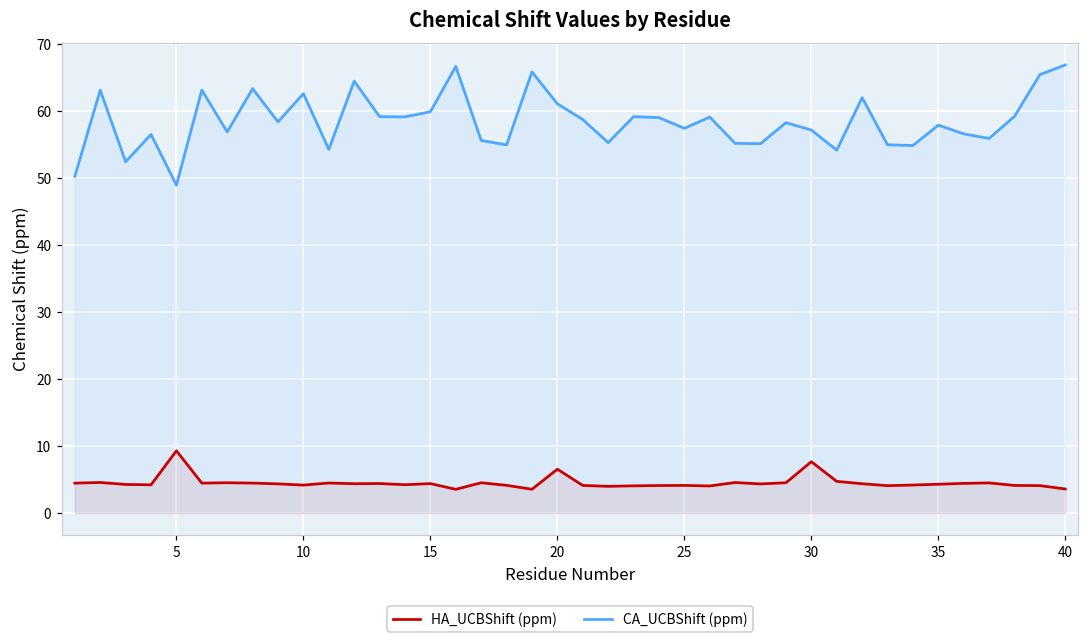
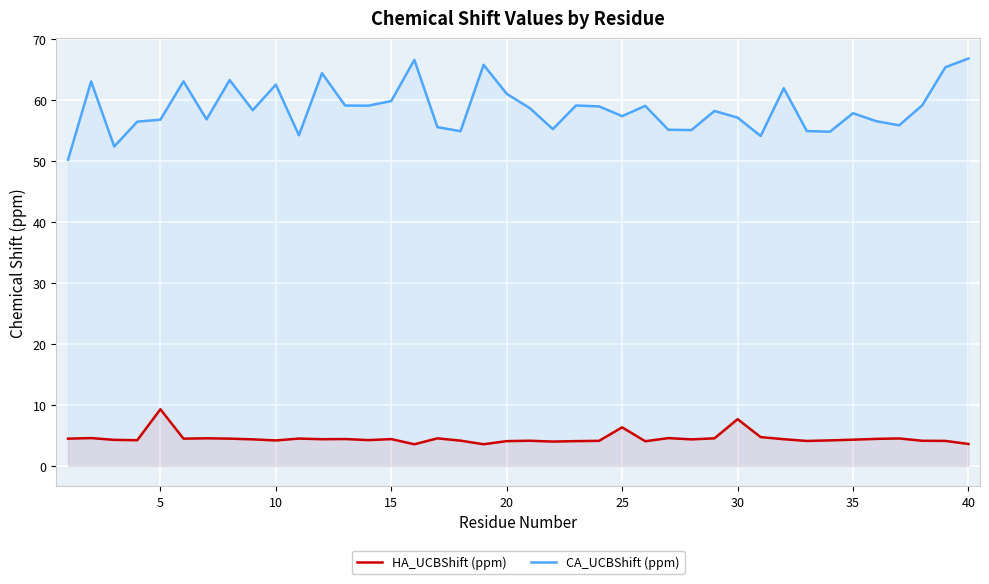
  {
    "HA_UCBShift (ppm)": {
      "5": 9,
      "10": 4,
      "15": 4,
-     "20": 7,
-     "25": 4,
+     "20": 4,
+     "25": 6,
      "30": 8,
      "35": 4,
      "40": 4
    },
    "CA_UCBShift (ppm)": {
-     "5": 49,
+     "5": 57,
      "10": 63,
      "15": 60,
      "20": 61,
      "25": 57,
      "30": 57,
      "35": 58,
      "40": 67
    }
  }
